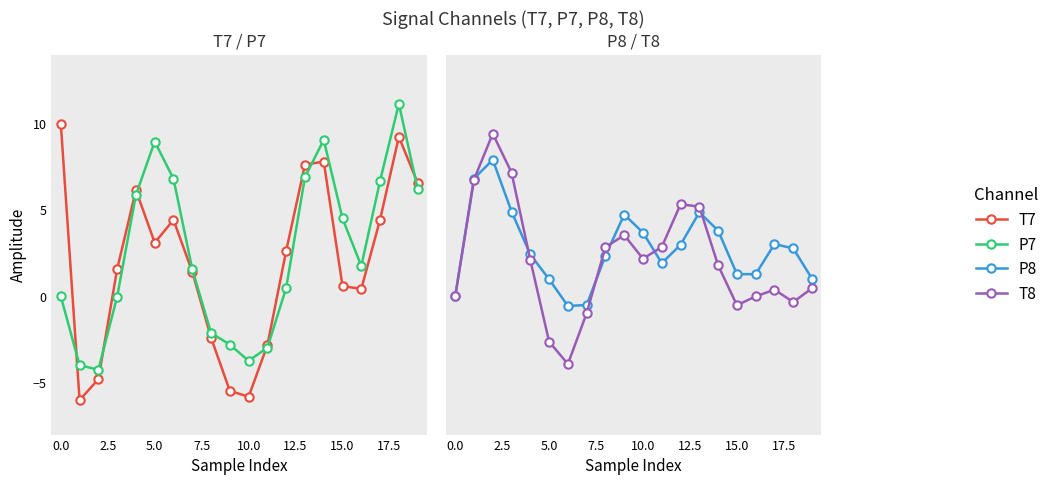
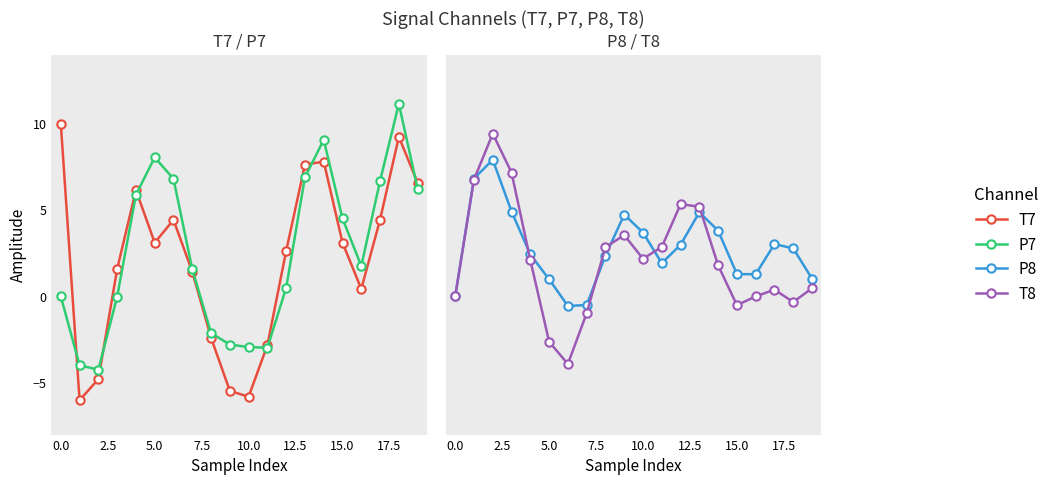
  {
    "T7 / P7": {
      "T7": {
        "0.0": 10.0,
        "5.0": 3.1,
        "10.0": -5.8,
-       "15.0": 0.6
+       "15.0": 3.1
      },
      "P7": {
        "0.0": 0.0,
-       "5.0": 9.0,
-       "10.0": -3.7,
+       "5.0": 8.0,
+       "10.0": -2.9,
        "15.0": 4.5
      }
    }
  }
